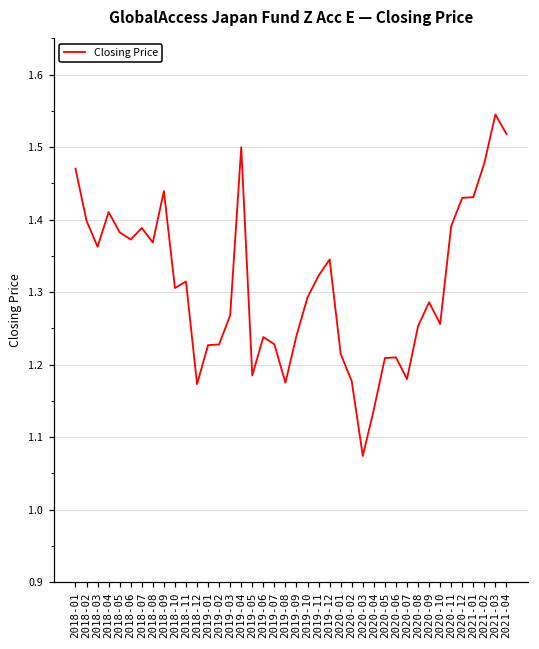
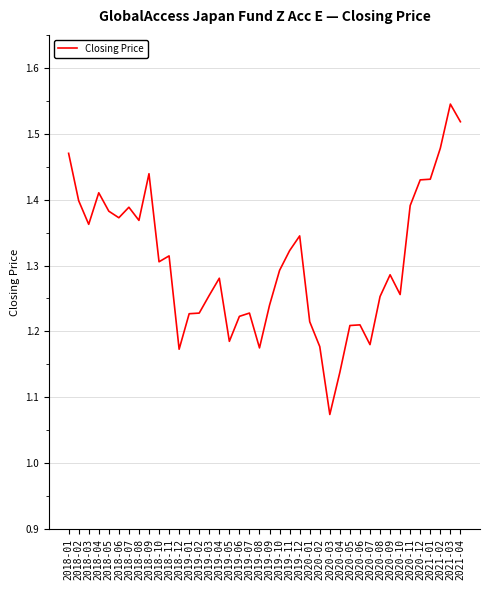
  {
    "2018-01": 1.47,
    "2018-02": 1.40,
    "2018-03": 1.36,
    "2018-04": 1.41,
    "2018-05": 1.38,
    "2018-06": 1.37,
    "2018-07": 1.39,
    "2018-08": 1.37,
    "2018-09": 1.44,
    "2018-10": 1.31,
    "2018-11": 1.31,
    "2018-12": 1.17,
    "2019-01": 1.23,
    "2019-02": 1.23,
-   "2019-03": 1.27,
-   "2019-04": 1.50,
+   "2019-03": 1.25,
+   "2019-04": 1.28,
    "2019-05": 1.18,
-   "2019-06": 1.24,
+   "2019-06": 1.22,
    "2019-07": 1.23,
    "2019-08": 1.18,
    "2019-09": 1.24,
    "2019-10": 1.29,
    "2019-11": 1.32,
    "2019-12": 1.35,
    "2020-01": 1.21,
    "2020-02": 1.18,
    "2020-03": 1.07,
    "2020-04": 1.14,
    "2020-05": 1.21,
    "2020-06": 1.21,
    "2020-07": 1.18,
    "2020-08": 1.25,
    "2020-09": 1.29,
    "2020-10": 1.26,
    "2020-11": 1.39,
    "2020-12": 1.43,
    "2021-01": 1.43,
    "2021-02": 1.48,
    "2021-03": 1.54,
    "2021-04": 1.52
  }
